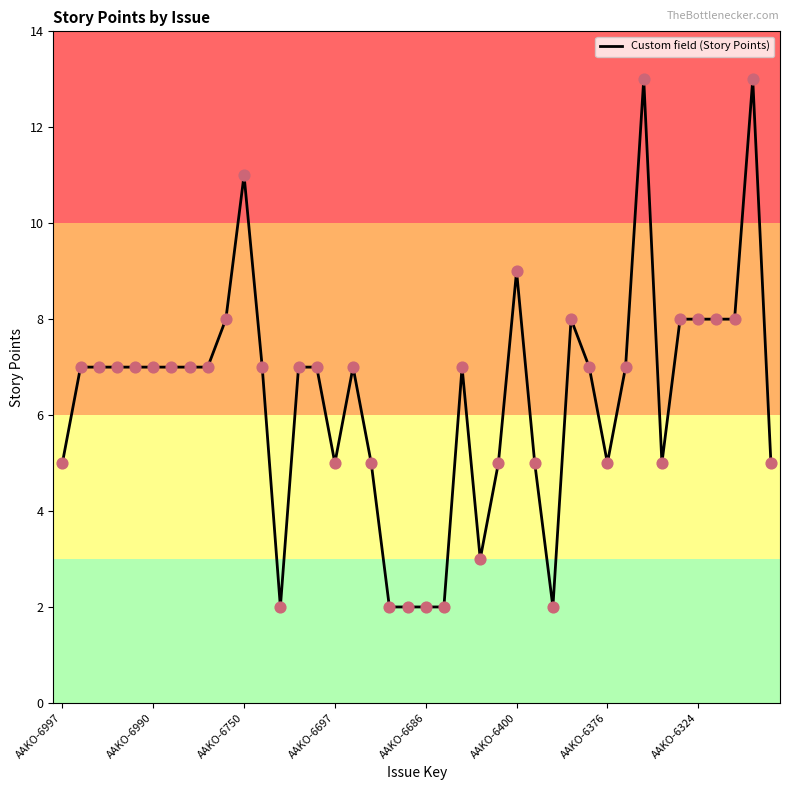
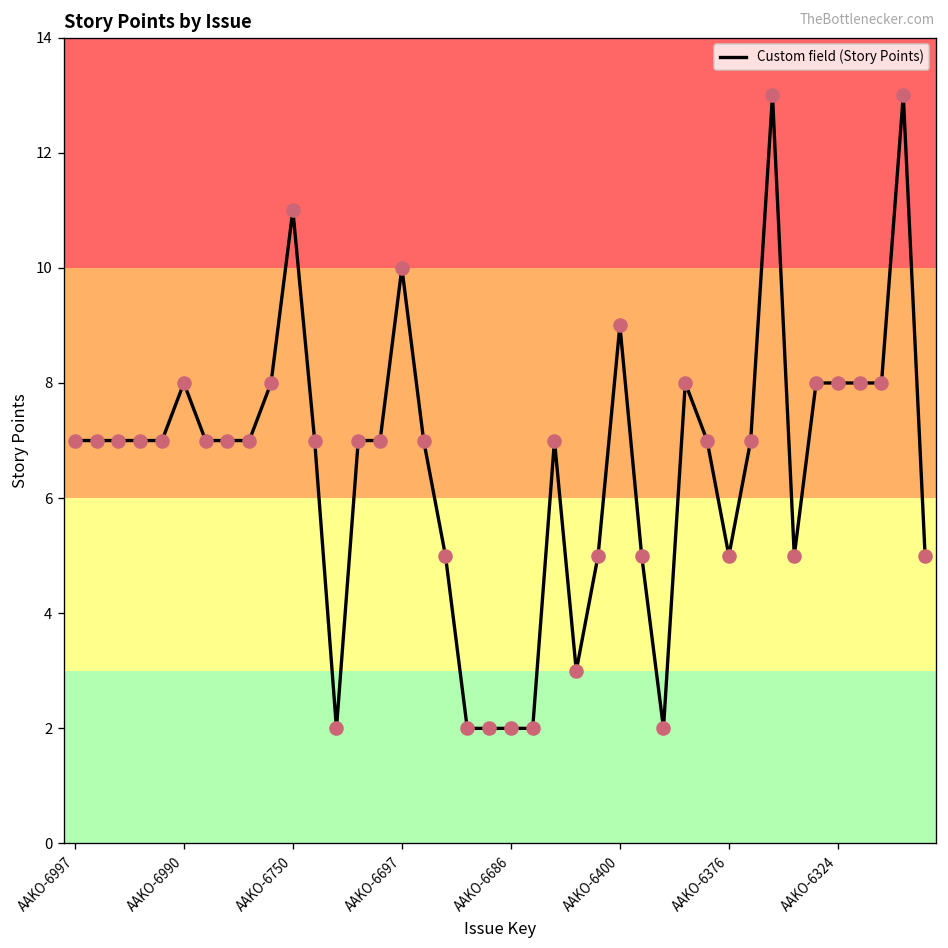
  {
-   "AAKO-6997": 5,
-   "AAKO-6990": 7,
+   "AAKO-6997": 7,
+   "AAKO-6990": 8,
    "AAKO-6750": 11,
-   "AAKO-6697": 5,
+   "AAKO-6697": 10,
    "AAKO-6686": 2,
    "AAKO-6400": 9,
    "AAKO-6376": 5,
    "AAKO-6324": 8
  }
